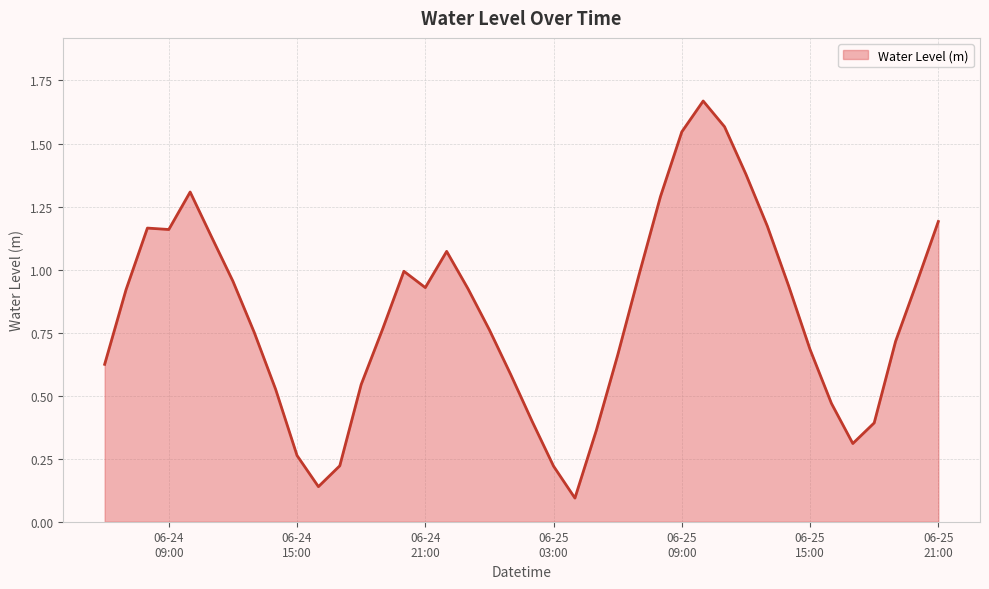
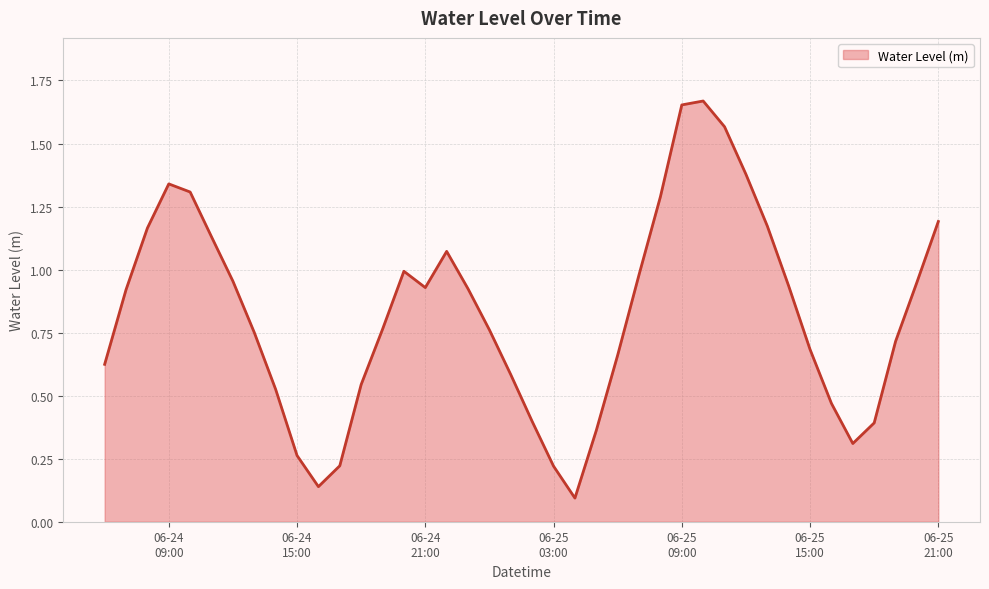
  {
-   "06-24 09:00": 1.16,
+   "06-24 09:00": 1.34,
    "06-24 15:00": 0.26,
    "06-24 21:00": 0.93,
    "06-25 03:00": 0.22,
-   "06-25 09:00": 1.55,
+   "06-25 09:00": 1.65,
    "06-25 15:00": 0.68,
    "06-25 21:00": 1.19
  }
